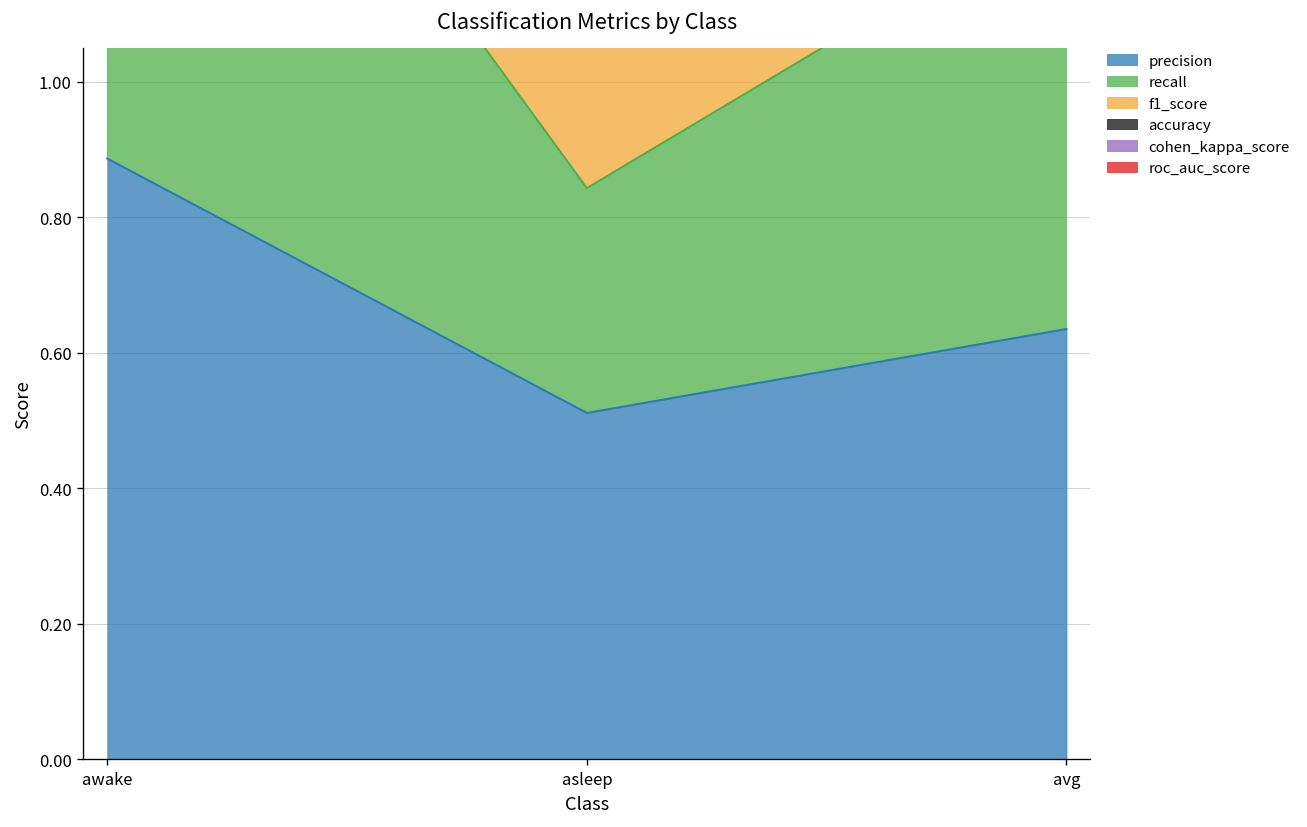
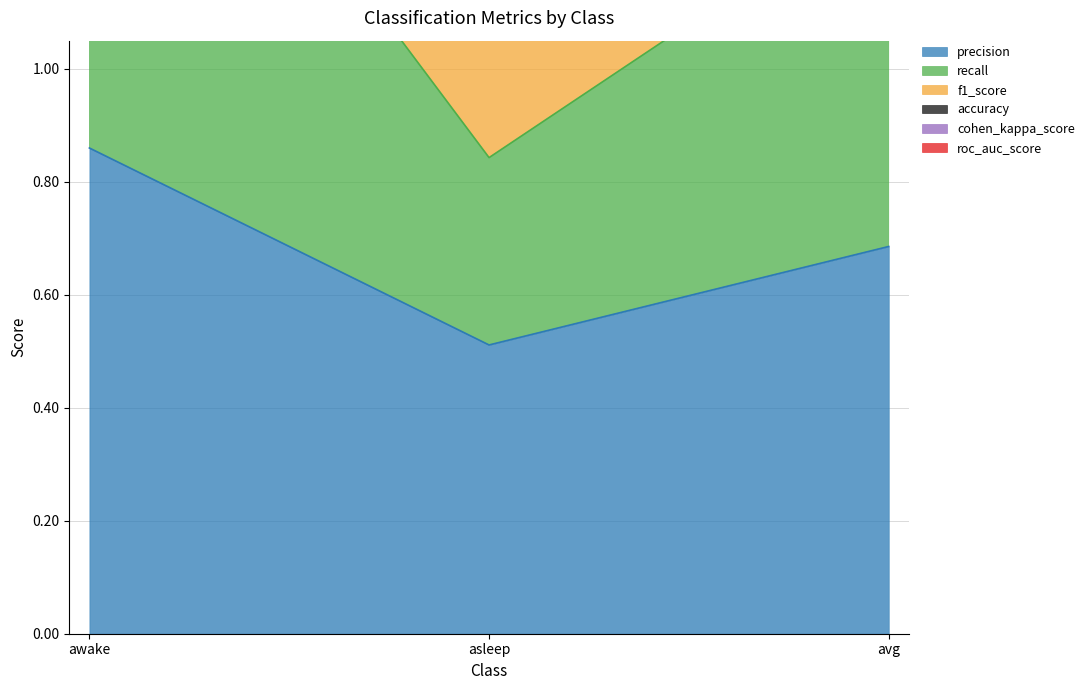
  {
    "precision": {
-     "awake": 0.89,
+     "awake": 0.86,
      "asleep": 0.51,
-     "avg": 0.64
+     "avg": 0.69
    },
    "recall": {
      "asleep": 0.33
    }
  }
